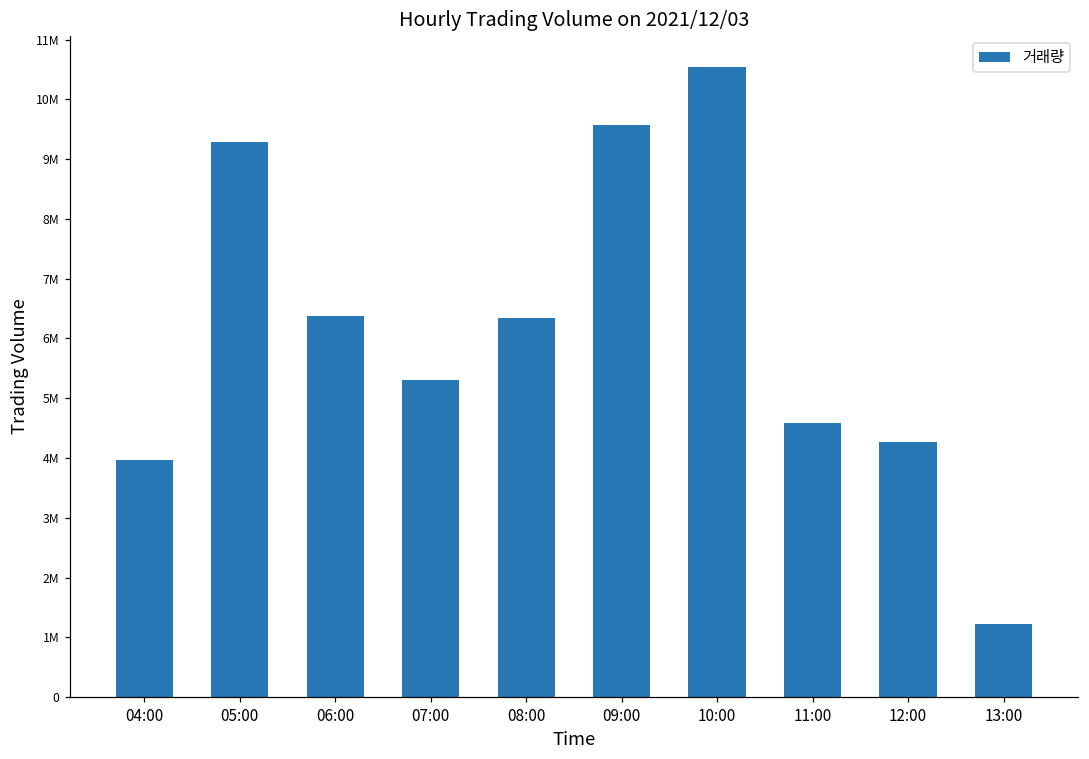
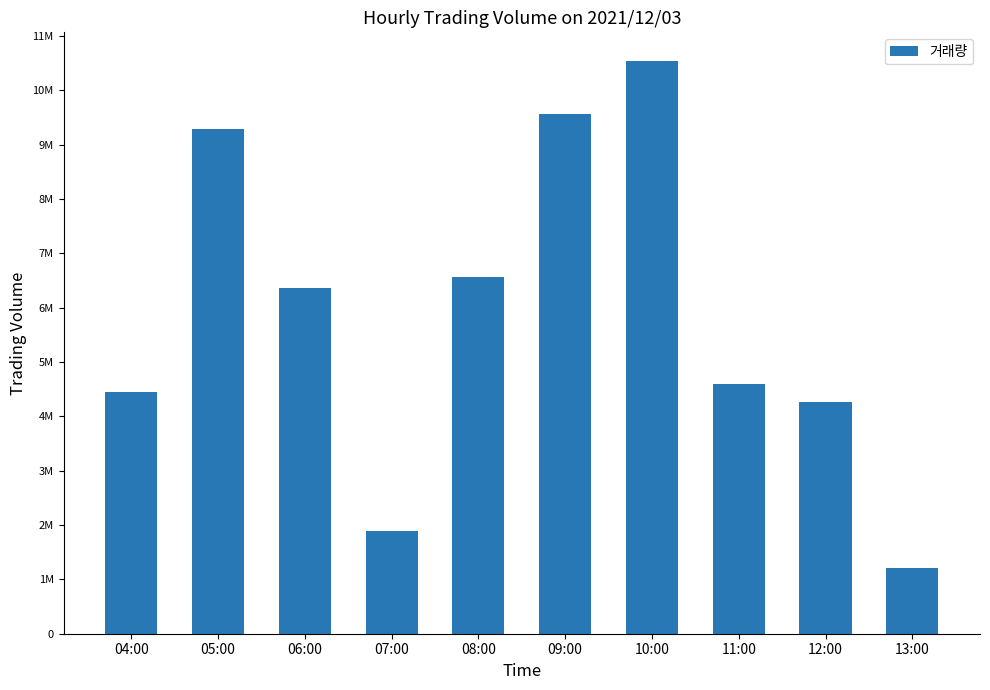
  {
-   "04:00": 4000000,
+   "04:00": 4400000,
    "05:00": 9300000,
    "06:00": 6400000,
-   "07:00": 5300000,
-   "08:00": 6300000,
+   "07:00": 1900000,
+   "08:00": 6600000,
    "09:00": 9600000,
    "10:00": 10500000,
    "11:00": 4600000,
    "12:00": 4300000,
    "13:00": 1200000
  }
